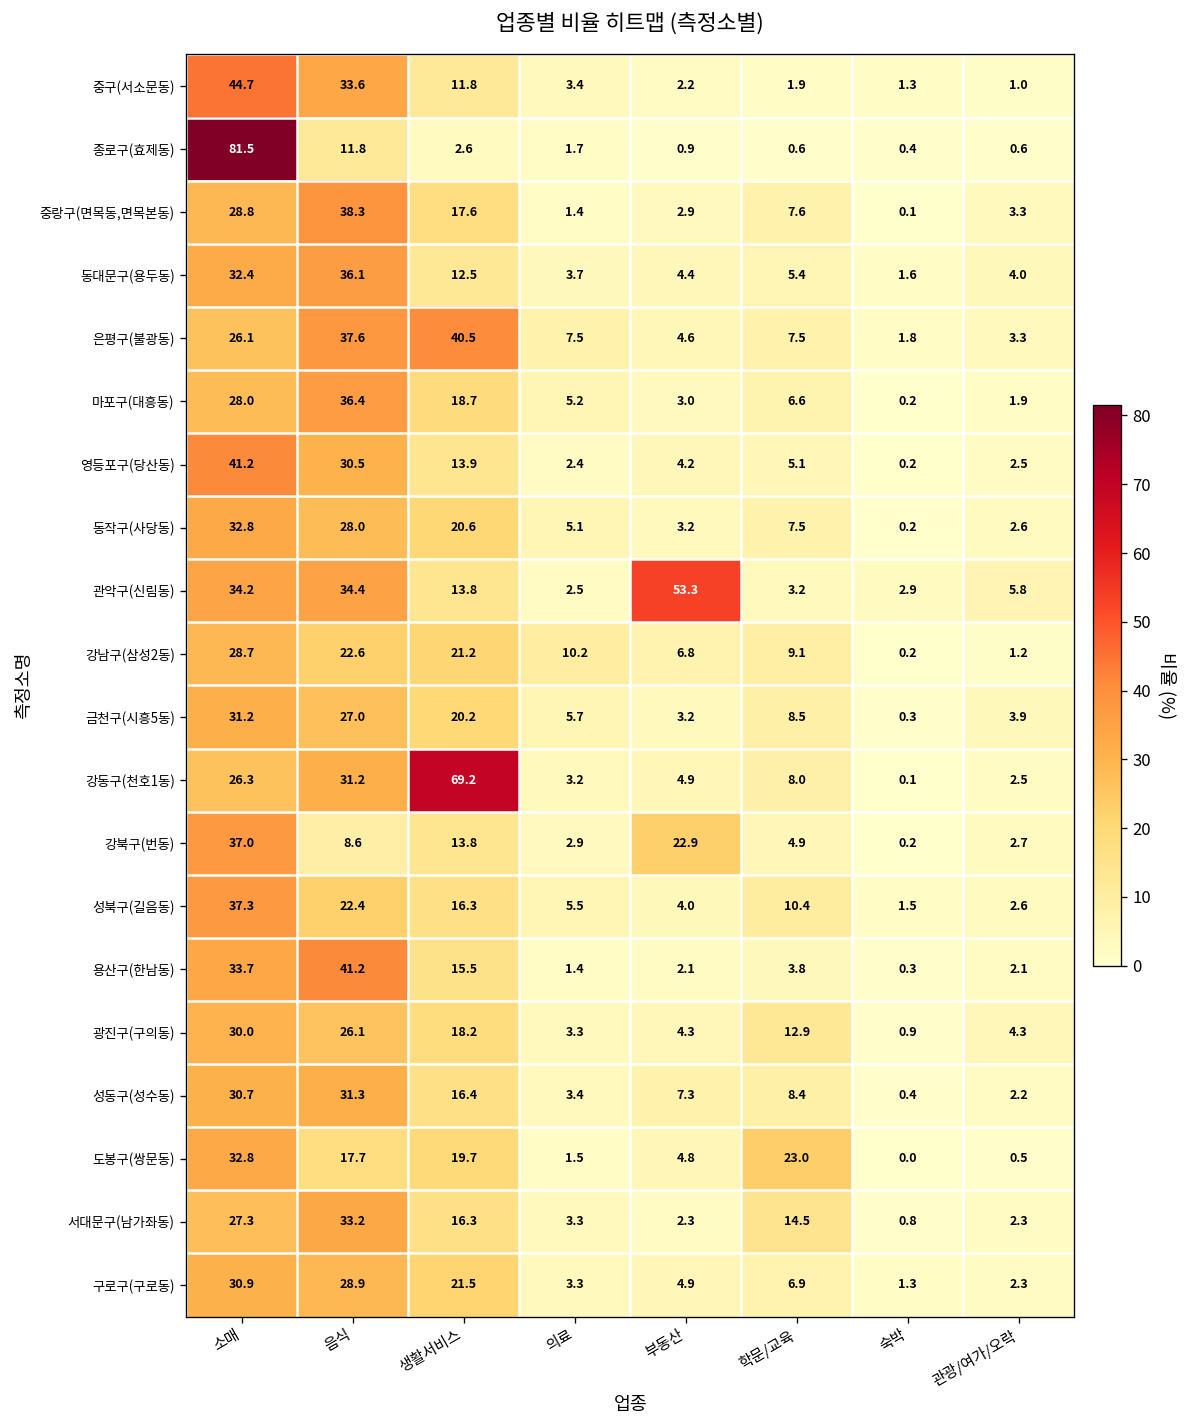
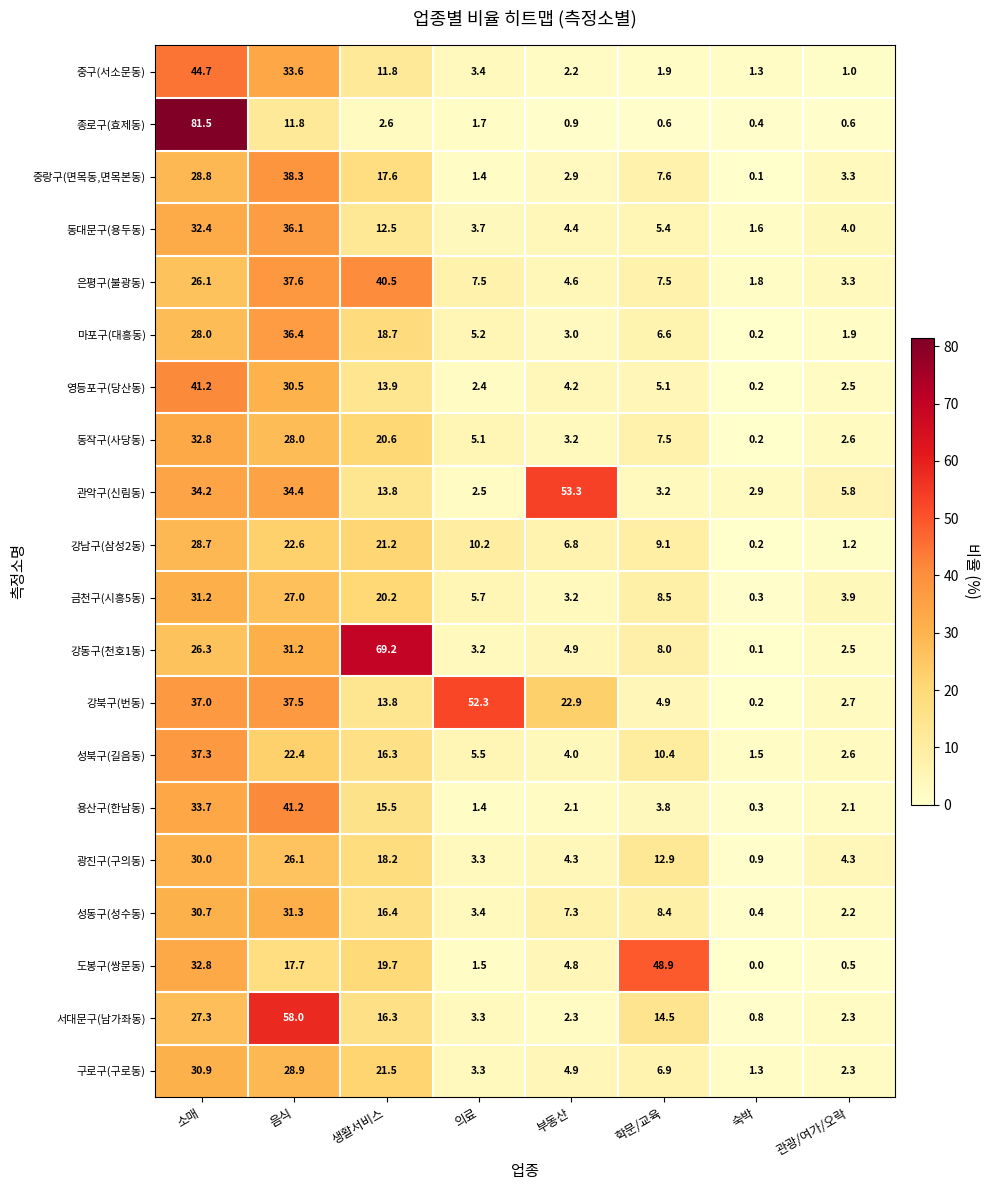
  {
    "중구(서소문동)": {
      "소매": 44.7,
      "음식": 33.6,
      "생활서비스": 11.8,
      "의료": 3.4,
      "부동산": 2.2,
      "학문/교육": 1.9,
      "숙박": 1.3,
      "관광/여가/오락": 1.0
    },
    "종로구(효제동)": {
      "소매": 81.5,
      "음식": 11.8,
      "생활서비스": 2.6,
      "의료": 1.7,
      "부동산": 0.9,
      "학문/교육": 0.6,
      "숙박": 0.4,
      "관광/여가/오락": 0.6
    },
    "중랑구(면목동,면목본동)": {
      "소매": 28.8,
      "음식": 38.3,
      "생활서비스": 17.6,
      "의료": 1.4,
      "부동산": 2.9,
      "학문/교육": 7.6,
      "숙박": 0.1,
      "관광/여가/오락": 3.3
    },
    "동대문구(용두동)": {
      "소매": 32.4,
      "음식": 36.1,
      "생활서비스": 12.5,
      "의료": 3.7,
      "부동산": 4.4,
      "학문/교육": 5.4,
      "숙박": 1.6,
      "관광/여가/오락": 4.0
    },
    "은평구(불광동)": {
      "소매": 26.1,
      "음식": 37.6,
      "생활서비스": 40.5,
      "의료": 7.5,
      "부동산": 4.6,
      "학문/교육": 7.5,
      "숙박": 1.8,
      "관광/여가/오락": 3.3
    },
    "마포구(대흥동)": {
      "소매": 28.0,
      "음식": 36.4,
      "생활서비스": 18.7,
      "의료": 5.2,
      "부동산": 3.0,
      "학문/교육": 6.6,
      "숙박": 0.2,
      "관광/여가/오락": 1.9
    },
    "영등포구(당산동)": {
      "소매": 41.2,
      "음식": 30.5,
      "생활서비스": 13.9,
      "의료": 2.4,
      "부동산": 4.2,
      "학문/교육": 5.1,
      "숙박": 0.2,
      "관광/여가/오락": 2.5
    },
    "동작구(사당동)": {
      "소매": 32.8,
      "음식": 28.0,
      "생활서비스": 20.6,
      "의료": 5.1,
      "부동산": 3.2,
      "학문/교육": 7.5,
      "숙박": 0.2,
      "관광/여가/오락": 2.6
    },
    "관악구(신림동)": {
      "소매": 34.2,
      "음식": 34.4,
      "생활서비스": 13.8,
      "의료": 2.5,
      "부동산": 53.3,
      "학문/교육": 3.2,
      "숙박": 2.9,
      "관광/여가/오락": 5.8
    },
    "강남구(삼성2동)": {
      "소매": 28.7,
      "음식": 22.6,
      "생활서비스": 21.2,
      "의료": 10.2,
      "부동산": 6.8,
      "학문/교육": 9.1,
      "숙박": 0.2,
      "관광/여가/오락": 1.2
    },
    "금천구(시흥5동)": {
      "소매": 31.2,
      "음식": 27.0,
      "생활서비스": 20.2,
      "의료": 5.7,
      "부동산": 3.2,
      "학문/교육": 8.5,
      "숙박": 0.3,
      "관광/여가/오락": 3.9
    },
    "강동구(천호1동)": {
      "소매": 26.3,
      "음식": 31.2,
      "생활서비스": 69.2,
      "의료": 3.2,
      "부동산": 4.9,
      "학문/교육": 8.0,
      "숙박": 0.1,
      "관광/여가/오락": 2.5
    },
    "강북구(번동)": {
      "소매": 37.0,
-     "음식": 8.6,
+     "음식": 37.5,
      "생활서비스": 13.8,
-     "의료": 2.9,
+     "의료": 52.3,
      "부동산": 22.9,
      "학문/교육": 4.9,
      "숙박": 0.2,
      "관광/여가/오락": 2.7
    },
    "성북구(길음동)": {
      "소매": 37.3,
      "음식": 22.4,
      "생활서비스": 16.3,
      "의료": 5.5,
      "부동산": 4.0,
      "학문/교육": 10.4,
      "숙박": 1.5,
      "관광/여가/오락": 2.6
    },
    "용산구(한남동)": {
      "소매": 33.7,
      "음식": 41.2,
      "생활서비스": 15.5,
      "의료": 1.4,
      "부동산": 2.1,
      "학문/교육": 3.8,
      "숙박": 0.3,
      "관광/여가/오락": 2.1
    },
    "광진구(구의동)": {
      "소매": 30.0,
      "음식": 26.1,
      "생활서비스": 18.2,
      "의료": 3.3,
      "부동산": 4.3,
      "학문/교육": 12.9,
      "숙박": 0.9,
      "관광/여가/오락": 4.3
    },
    "성동구(성수동)": {
      "소매": 30.7,
      "음식": 31.3,
      "생활서비스": 16.4,
      "의료": 3.4,
      "부동산": 7.3,
      "학문/교육": 8.4,
      "숙박": 0.4,
      "관광/여가/오락": 2.2
    },
    "도봉구(쌍문동)": {
      "소매": 32.8,
      "음식": 17.7,
      "생활서비스": 19.7,
      "의료": 1.5,
      "부동산": 4.8,
-     "학문/교육": 23.0,
+     "학문/교육": 48.9,
      "숙박": 0.0,
      "관광/여가/오락": 0.5
    },
    "서대문구(남가좌동)": {
      "소매": 27.3,
-     "음식": 33.2,
+     "음식": 58.0,
      "생활서비스": 16.3,
      "의료": 3.3,
      "부동산": 2.3,
      "학문/교육": 14.5,
      "숙박": 0.8,
      "관광/여가/오락": 2.3
    },
    "구로구(구로동)": {
      "소매": 30.9,
      "음식": 28.9,
      "생활서비스": 21.5,
      "의료": 3.3,
      "부동산": 4.9,
      "학문/교육": 6.9,
      "숙박": 1.3,
      "관광/여가/오락": 2.3
    }
  }
